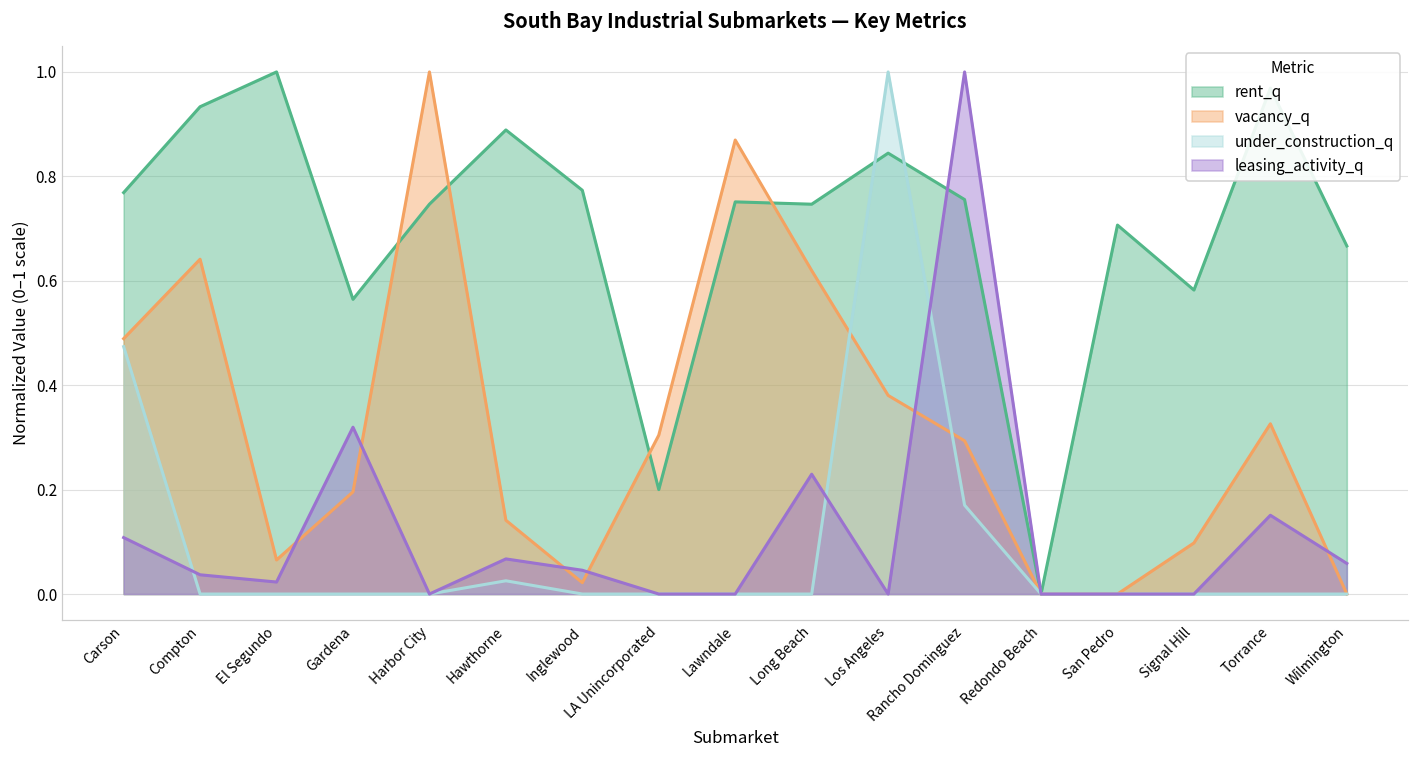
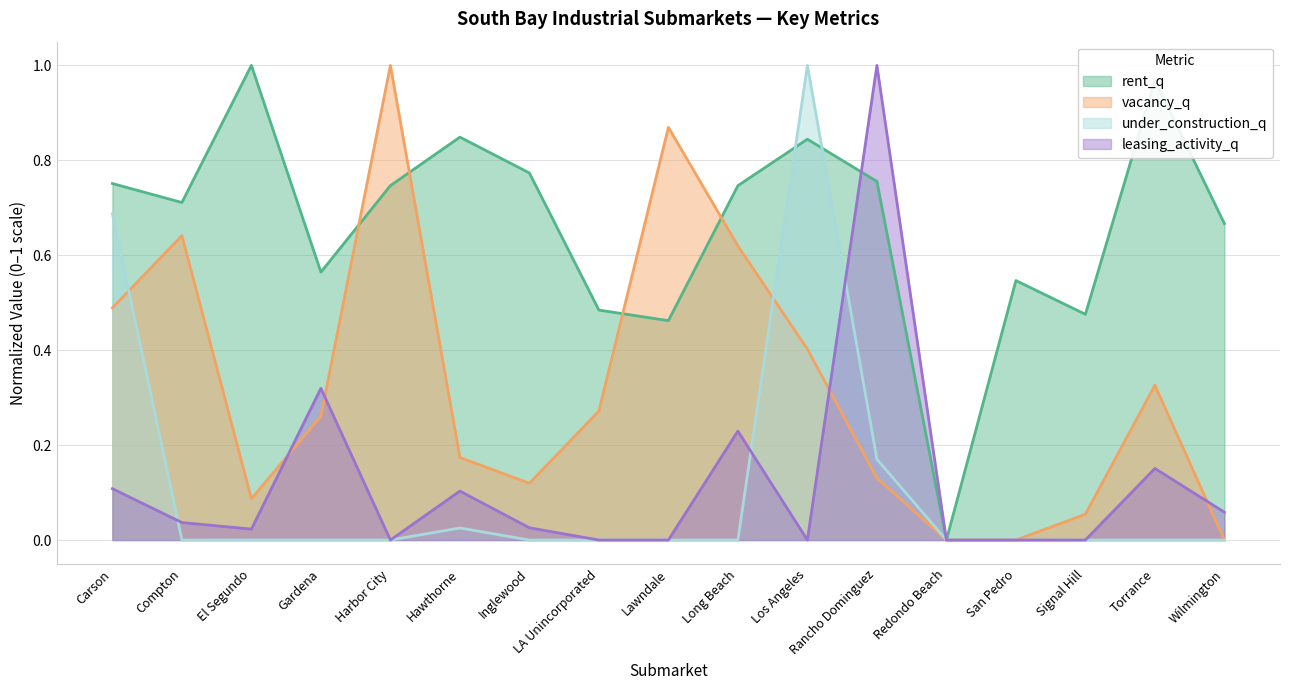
  {
    "rent_q": {
-     "Carson": 0.77,
-     "Compton": 0.93,
+     "Carson": 0.75,
+     "Compton": 0.71,
      "El Segundo": 1.00,
      "Gardena": 0.56,
      "Harbor City": 0.75,
-     "Hawthorne": 0.89,
+     "Hawthorne": 0.85,
      "Inglewood": 0.77,
-     "LA Unincorporated": 0.20,
-     "Lawndale": 0.75,
+     "LA Unincorporated": 0.48,
+     "Lawndale": 0.46,
      "Long Beach": 0.75,
      "Los Angeles": 0.84,
      "Rancho Dominguez": 0.76,
-     "San Pedro": 0.71,
-     "Signal Hill": 0.58,
+     "San Pedro": 0.55,
+     "Signal Hill": 0.48,
      "Wilmington": 0.67
    },
    "vacancy_q": {
      "Carson": 0.49,
      "Compton": 0.64,
-     "El Segundo": 0.07,
-     "Gardena": 0.20,
+     "El Segundo": 0.09,
+     "Gardena": 0.26,
      "Harbor City": 1.00,
-     "Hawthorne": 0.14,
-     "Inglewood": 0.02,
-     "LA Unincorporated": 0.30,
+     "Hawthorne": 0.17,
+     "Inglewood": 0.12,
+     "LA Unincorporated": 0.27,
      "Lawndale": 0.87,
      "Long Beach": 0.62,
-     "Los Angeles": 0.38,
-     "Rancho Dominguez": 0.29,
-     "Signal Hill": 0.10,
+     "Los Angeles": 0.40,
+     "Rancho Dominguez": 0.13,
+     "Signal Hill": 0.05,
      "Torrance": 0.33
    },
    "under_construction_q": {
-     "Carson": 0.47,
+     "Carson": 0.69,
      "Compton": 0.00,
      "El Segundo": 0.00,
      "Gardena": 0.00,
      "Hawthorne": 0.03,
      "Inglewood": 0.00,
      "Long Beach": 0.00,
      "Los Angeles": 1.00,
      "Rancho Dominguez": 0.17,
      "Torrance": 0.00
    },
    "leasing_activity_q": {
      "Carson": 0.11,
      "Compton": 0.04,
      "El Segundo": 0.02,
      "Gardena": 0.32,
-     "Hawthorne": 0.07,
-     "Inglewood": 0.05,
+     "Hawthorne": 0.10,
+     "Inglewood": 0.03,
      "Long Beach": 0.23,
      "Los Angeles": 0.00,
      "Rancho Dominguez": 1.00,
      "Torrance": 0.15,
      "Wilmington": 0.06
    }
  }
